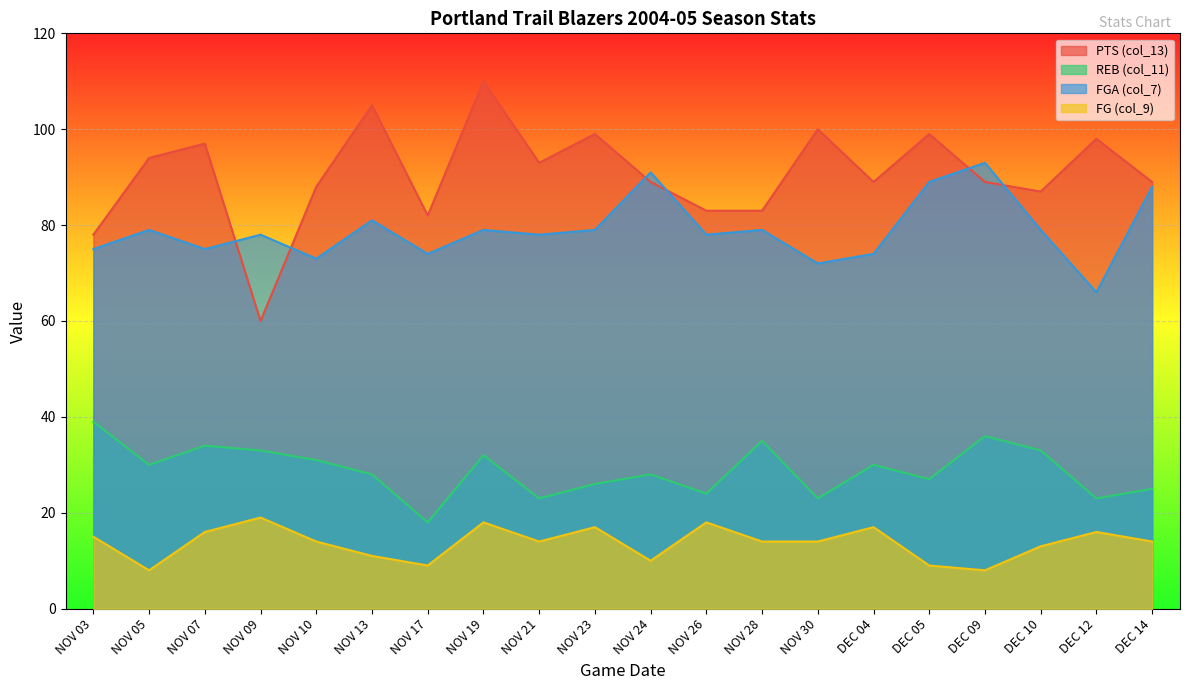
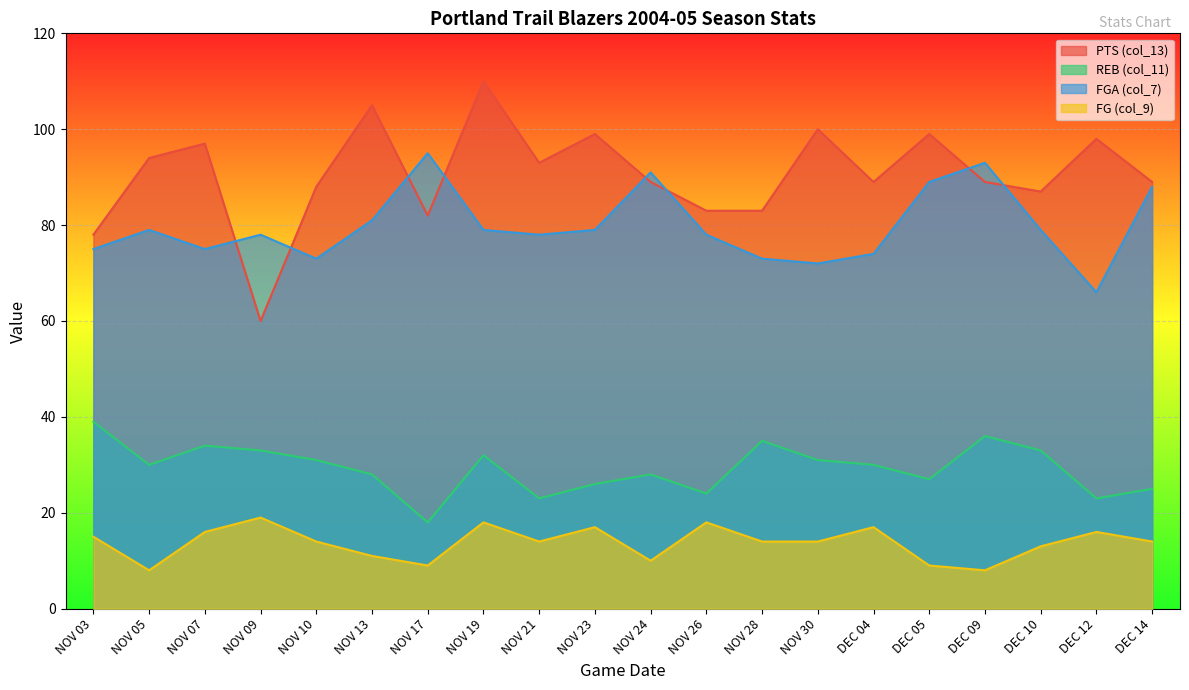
  {
    "PTS (col_13)": {
      "NOV 03": 78,
      "NOV 05": 94,
      "NOV 07": 97,
      "NOV 09": 60,
      "NOV 10": 88,
      "NOV 13": 105,
      "NOV 17": 82,
      "NOV 19": 110,
      "NOV 21": 93,
      "NOV 23": 99,
      "NOV 24": 89,
      "NOV 26": 83,
      "NOV 28": 83,
      "NOV 30": 100,
      "DEC 04": 89,
      "DEC 05": 99,
      "DEC 09": 89,
      "DEC 10": 87,
      "DEC 12": 98,
      "DEC 14": 89
    },
    "REB (col_11)": {
      "NOV 03": 39,
      "NOV 05": 30,
      "NOV 07": 34,
      "NOV 09": 33,
      "NOV 10": 31,
      "NOV 13": 28,
      "NOV 17": 18,
      "NOV 19": 32,
      "NOV 21": 23,
      "NOV 23": 26,
      "NOV 24": 28,
      "NOV 26": 24,
      "NOV 28": 35,
-     "NOV 30": 23,
+     "NOV 30": 31,
      "DEC 04": 30,
      "DEC 05": 27,
      "DEC 09": 36,
      "DEC 10": 33,
      "DEC 12": 23,
      "DEC 14": 25
    },
    "FGA (col_7)": {
      "NOV 03": 75,
      "NOV 05": 79,
      "NOV 07": 75,
      "NOV 09": 78,
      "NOV 10": 73,
      "NOV 13": 81,
-     "NOV 17": 74,
+     "NOV 17": 95,
      "NOV 19": 79,
      "NOV 21": 78,
      "NOV 23": 79,
      "NOV 24": 91,
      "NOV 26": 78,
-     "NOV 28": 79,
+     "NOV 28": 73,
      "NOV 30": 72,
      "DEC 04": 74,
      "DEC 05": 89,
      "DEC 09": 93,
      "DEC 10": 79,
      "DEC 12": 66,
      "DEC 14": 88
    },
    "FG (col_9)": {
      "NOV 03": 15,
      "NOV 05": 8,
      "NOV 07": 16,
      "NOV 09": 19,
      "NOV 10": 14,
      "NOV 13": 11,
      "NOV 17": 9,
      "NOV 19": 18,
      "NOV 21": 14,
      "NOV 23": 17,
      "NOV 24": 10,
      "NOV 26": 18,
      "NOV 28": 14,
      "NOV 30": 14,
      "DEC 04": 17,
      "DEC 05": 9,
      "DEC 09": 8,
      "DEC 10": 13,
      "DEC 12": 16,
      "DEC 14": 14
    }
  }
